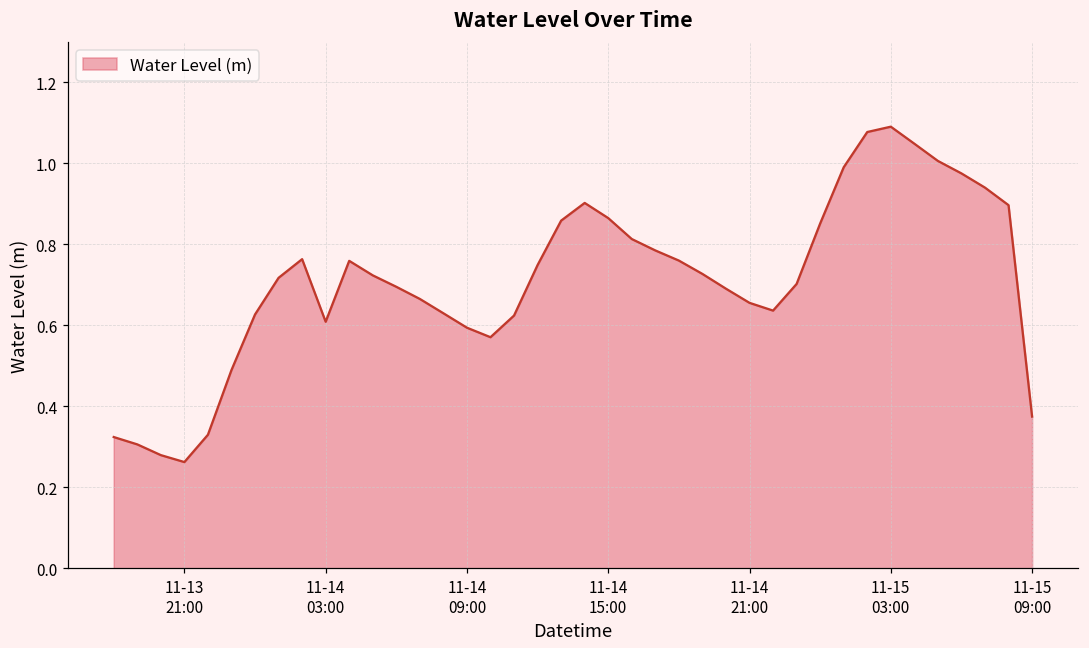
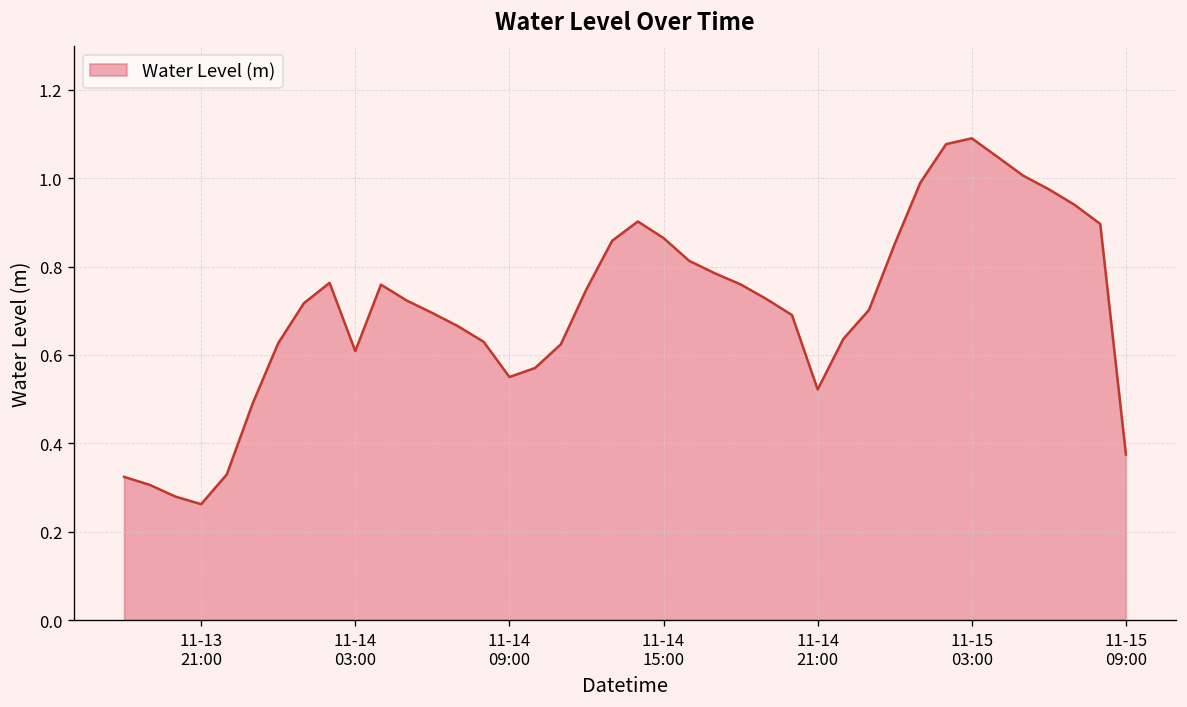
  {
    "11-13 21:00": 0.26,
    "11-14 03:00": 0.61,
-   "11-14 09:00": 0.59,
+   "11-14 09:00": 0.55,
    "11-14 15:00": 0.86,
-   "11-14 21:00": 0.66,
+   "11-14 21:00": 0.52,
    "11-15 03:00": 1.09,
    "11-15 09:00": 0.37
  }
